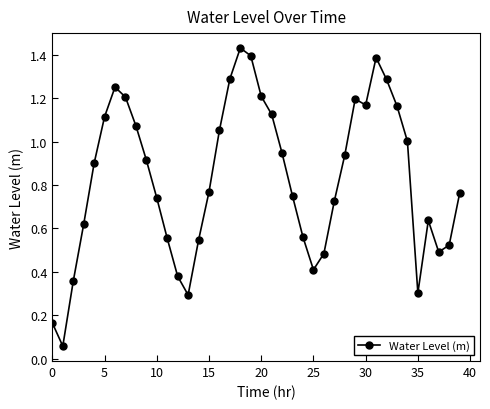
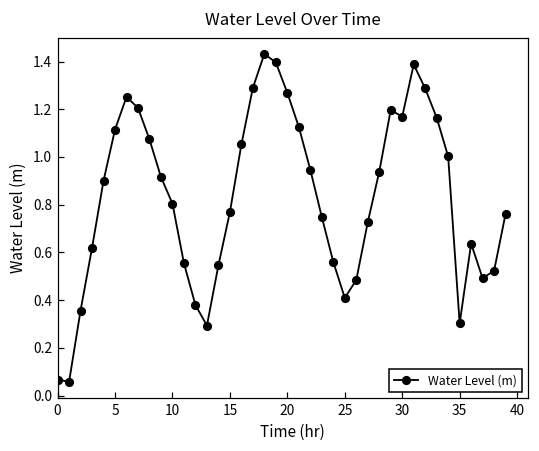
  {
-   "0": 0.16,
+   "0": 0.07,
    "5": 1.12,
-   "10": 0.74,
+   "10": 0.80,
    "15": 0.77,
-   "20": 1.21,
+   "20": 1.27,
    "25": 0.41,
    "30": 1.17,
    "35": 0.30
  }
